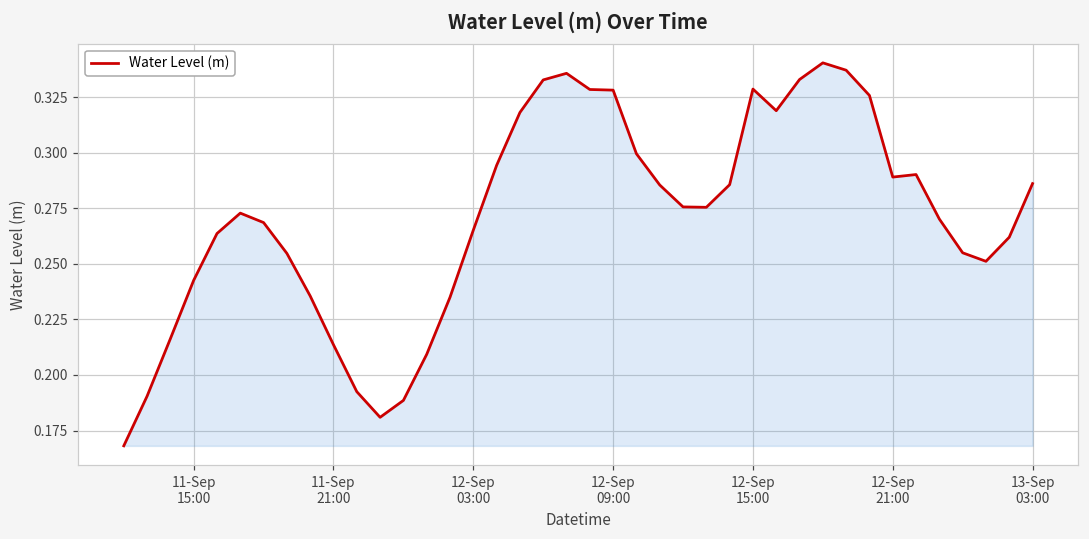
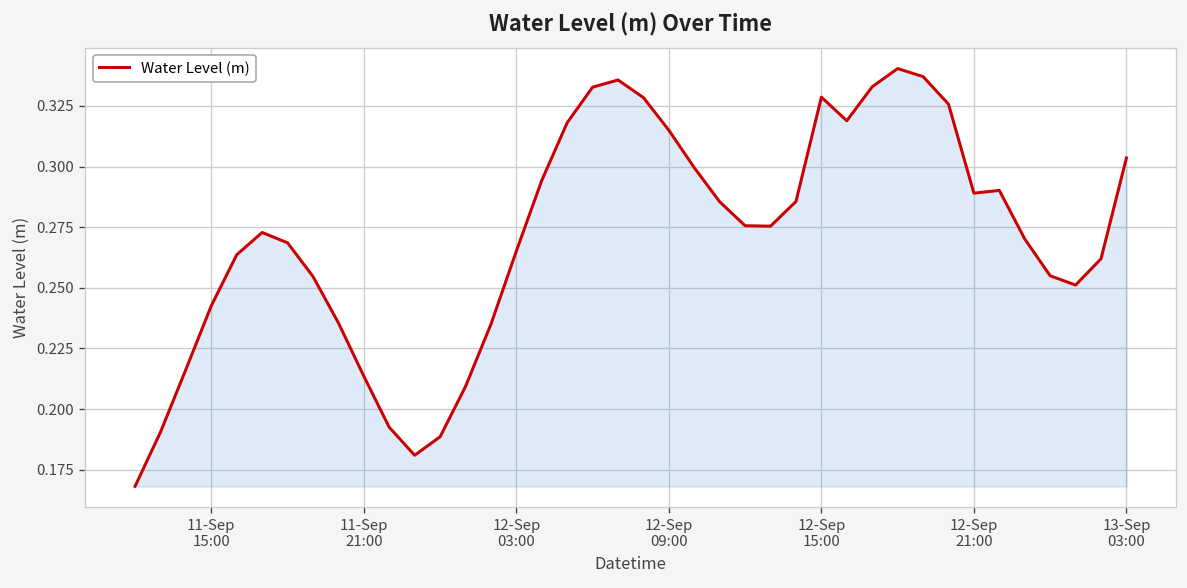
  {
    "11-Sep 15:00": 0.243,
    "11-Sep 21:00": 0.214,
    "12-Sep 03:00": 0.265,
-   "12-Sep 09:00": 0.328,
+   "12-Sep 09:00": 0.315,
    "12-Sep 15:00": 0.329,
    "12-Sep 21:00": 0.289,
-   "13-Sep 03:00": 0.286
+   "13-Sep 03:00": 0.304
  }
